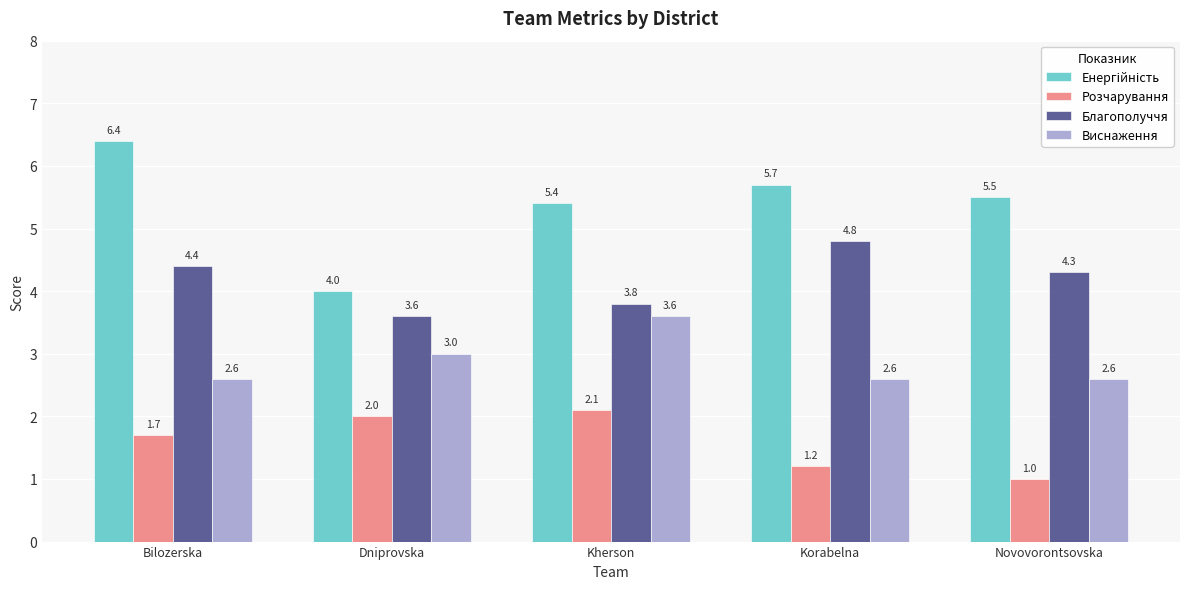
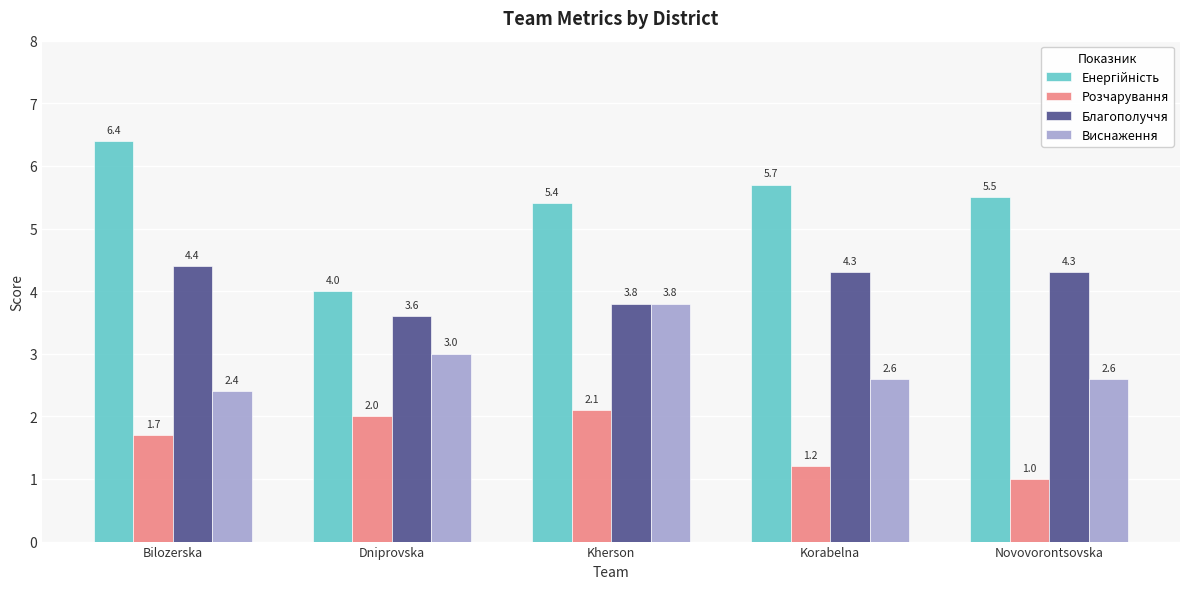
  {
    "Енергійність": {
      "Bilozerska": 6.4,
      "Dniprovska": 4.0,
      "Kherson": 5.4,
      "Korabelna": 5.7,
      "Novovorontsovska": 5.5
    },
    "Розчарування": {
      "Bilozerska": 1.7,
      "Dniprovska": 2.0,
      "Kherson": 2.1,
      "Korabelna": 1.2,
      "Novovorontsovska": 1.0
    },
    "Благополуччя": {
      "Bilozerska": 4.4,
      "Dniprovska": 3.6,
      "Kherson": 3.8,
-     "Korabelna": 4.8,
+     "Korabelna": 4.3,
      "Novovorontsovska": 4.3
    },
    "Виснаження": {
-     "Bilozerska": 2.6,
+     "Bilozerska": 2.4,
      "Dniprovska": 3.0,
-     "Kherson": 3.6,
+     "Kherson": 3.8,
      "Korabelna": 2.6,
      "Novovorontsovska": 2.6
    }
  }
